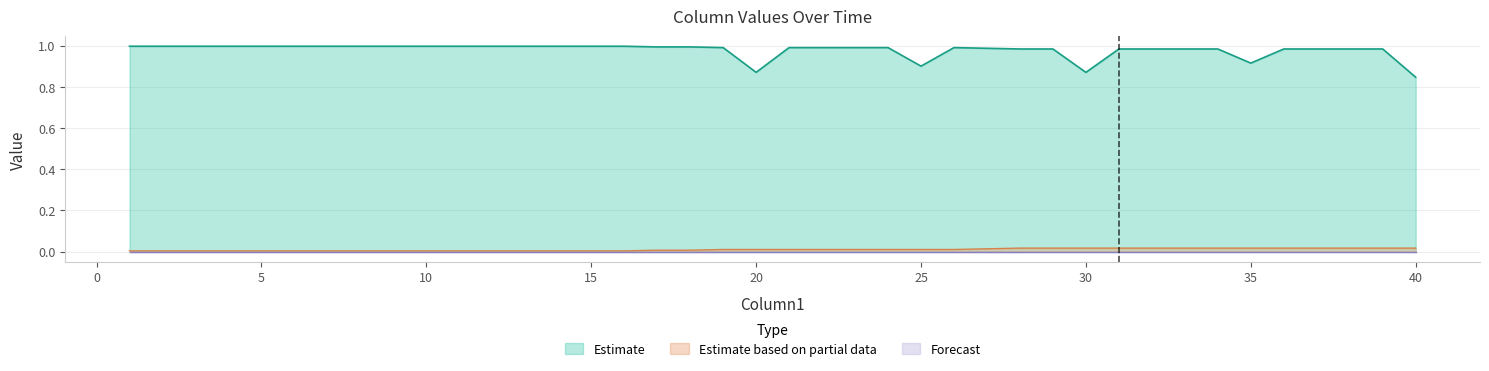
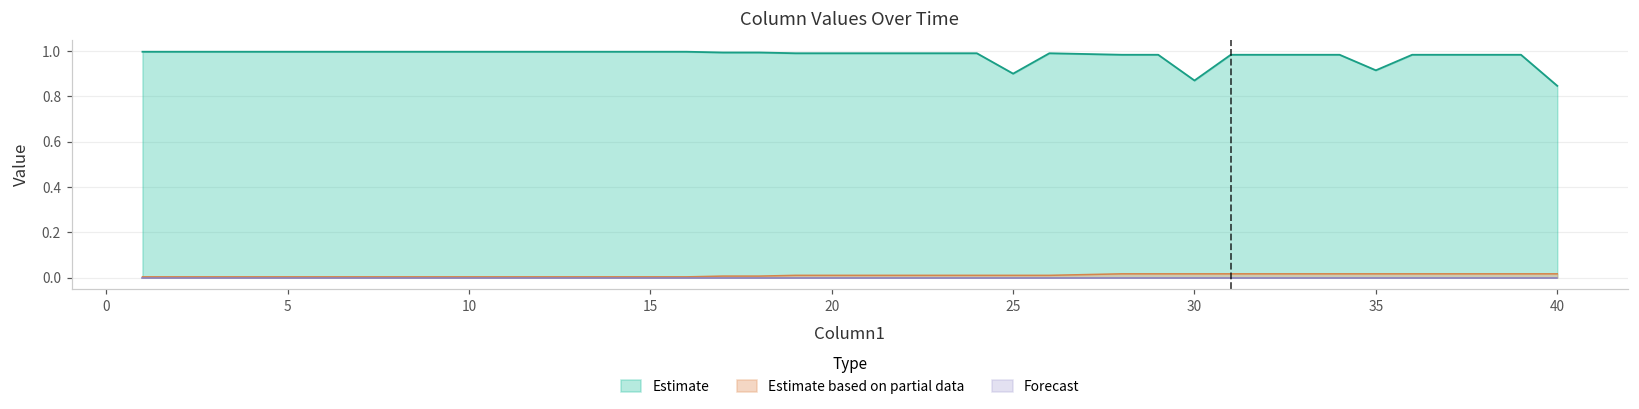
  {
    "Estimate": {
      "5": 1.00,
      "10": 1.00,
      "15": 1.00,
-     "20": 0.87,
+     "20": 0.99,
      "25": 0.90,
      "30": 0.87,
      "35": 0.91,
      "40": 0.85
    },
    "Estimate based on partial data": {
      "30": 0.02,
      "35": 0.02,
      "40": 0.02
    },
    "Forecast": {
      "30": 0.00,
      "35": 0.00,
      "40": 0.00
    }
  }
